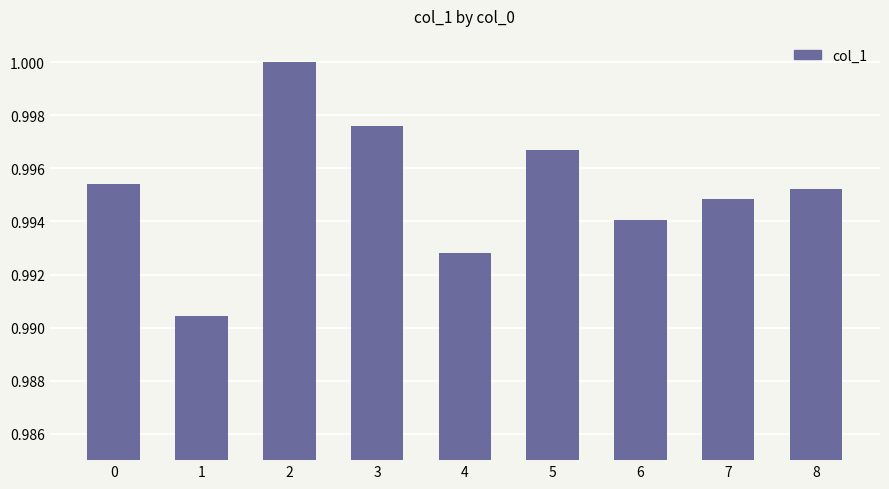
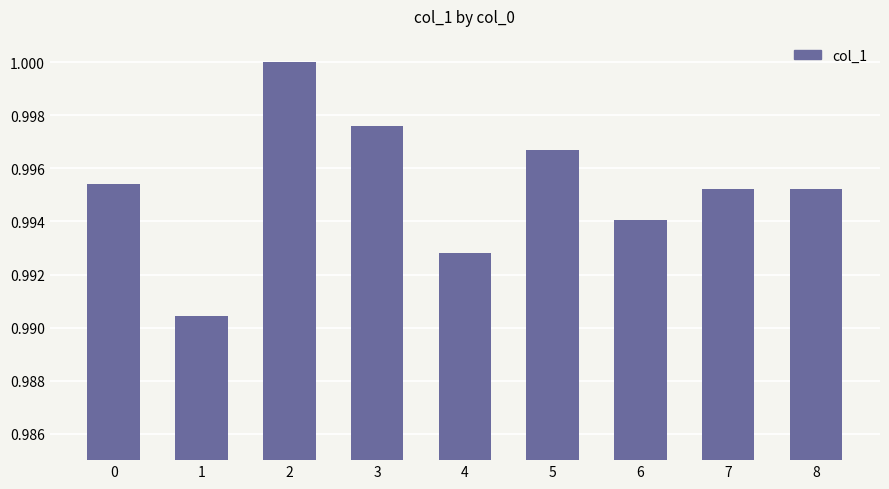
  {
    "0": 0.9954,
    "1": 0.9904,
    "2": 1.0000,
    "3": 0.9976,
    "4": 0.9928,
    "5": 0.9967,
    "6": 0.9941,
-   "7": 0.9948,
+   "7": 0.9952,
    "8": 0.9952
  }
